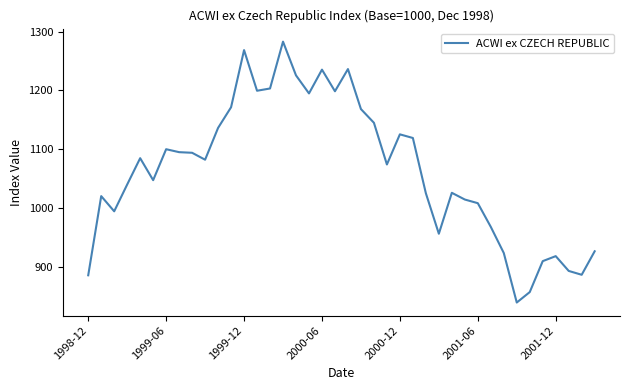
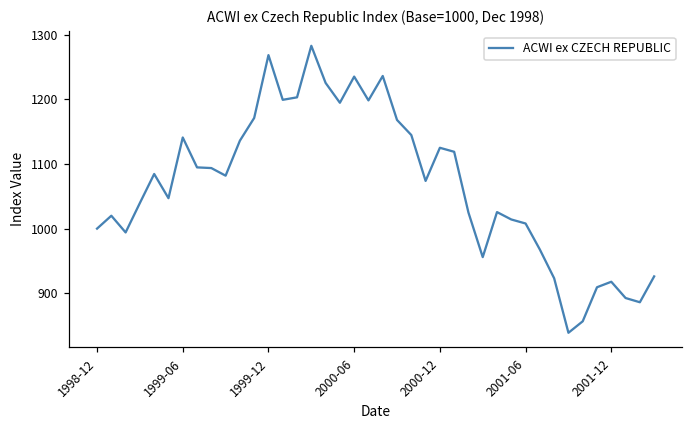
  {
-   "1998-12": 890,
-   "1999-06": 1100,
+   "1998-12": 1000,
+   "1999-06": 1140,
    "1999-12": 1270,
    "2000-06": 1240,
    "2000-12": 1130,
    "2001-06": 1010,
    "2001-12": 920
  }
